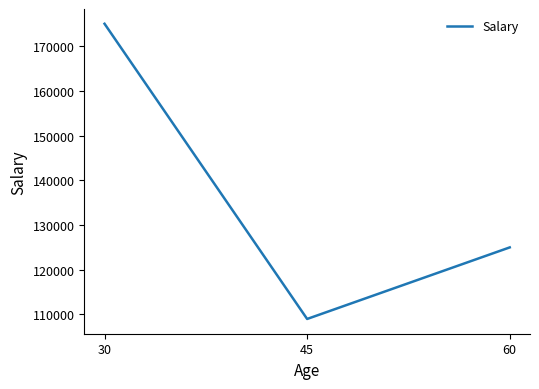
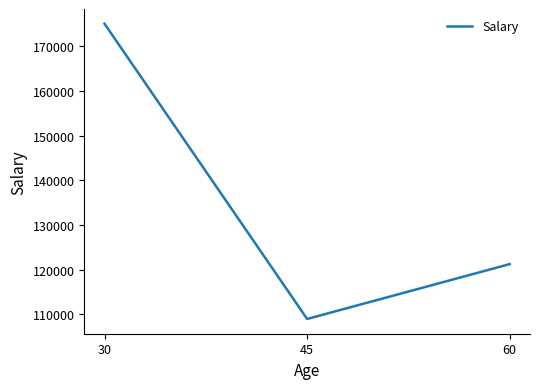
  {
    "30": 175000,
    "45": 109000,
-   "60": 125000
+   "60": 121000
  }
